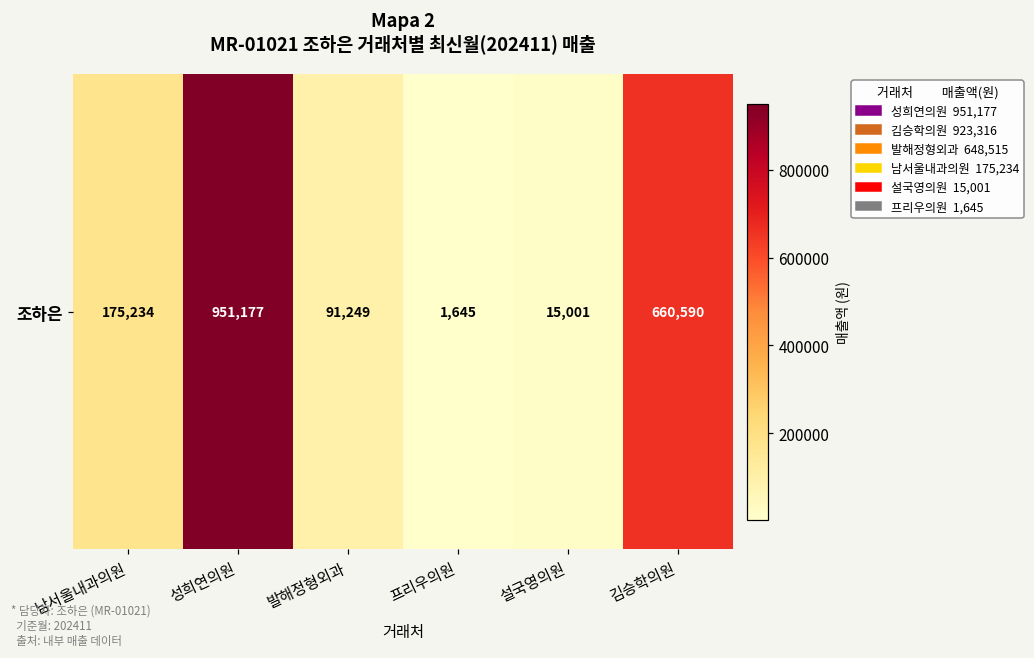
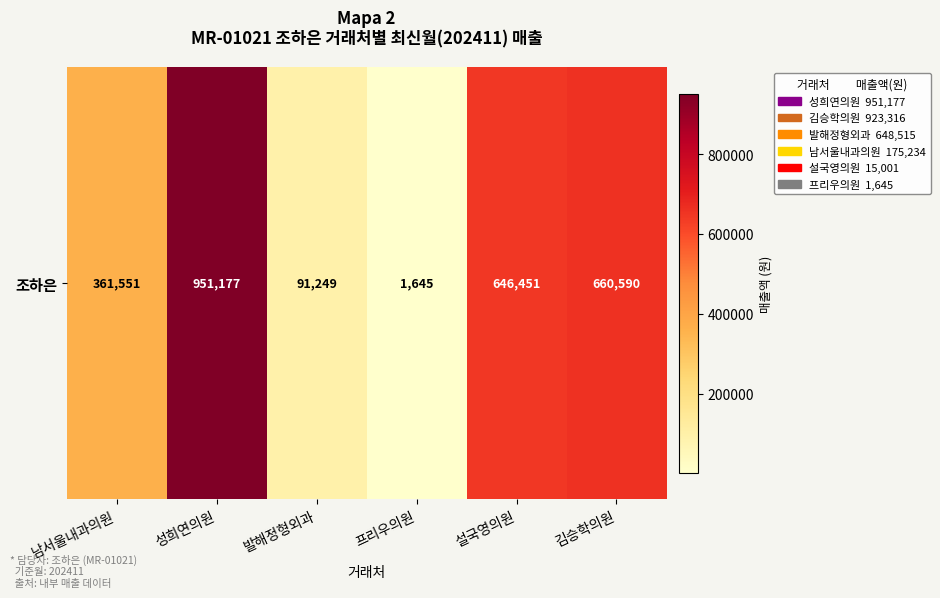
  {
    "조하은": {
-     "남서울내과의원": "175,234",
+     "남서울내과의원": "361,551",
      "성희연의원": "951,177",
      "발해정형외과": "91,249",
      "프리우의원": "1,645",
-     "설국영의원": "15,001",
+     "설국영의원": "646,451",
      "김승학의원": "660,590"
    }
  }
